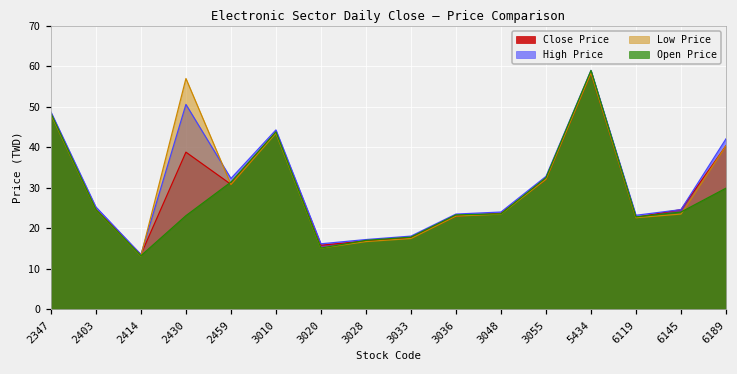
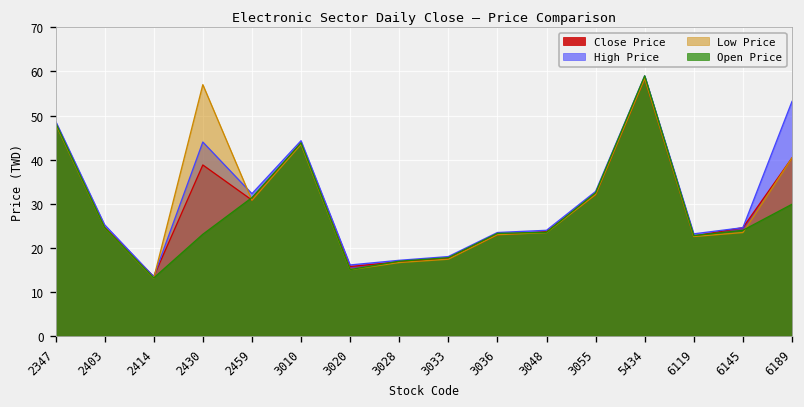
  {
    "Close Price": {
      "2430": 39
    },
    "High Price": {
-     "2430": 51,
+     "2430": 44,
      "2459": 32,
-     "6189": 42
+     "6189": 53
    },
    "Low Price": {
      "2430": 57
    },
    "Open Price": {
      "2430": 23,
      "6189": 30
    }
  }
